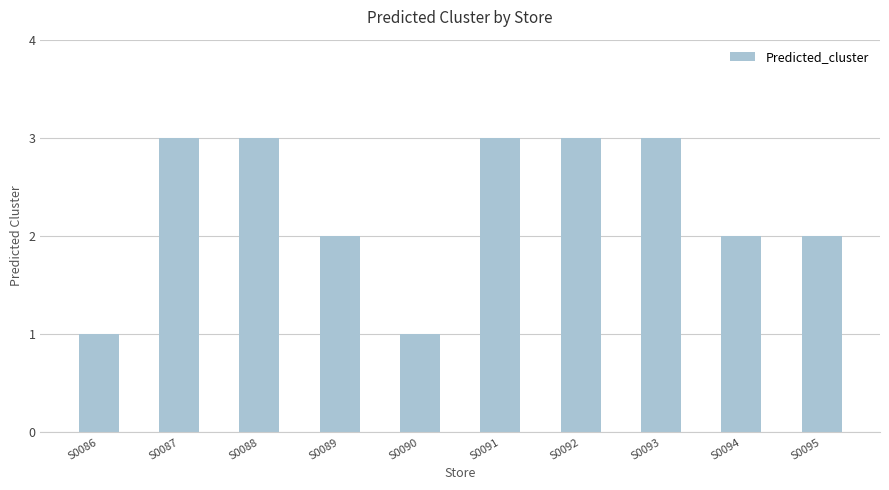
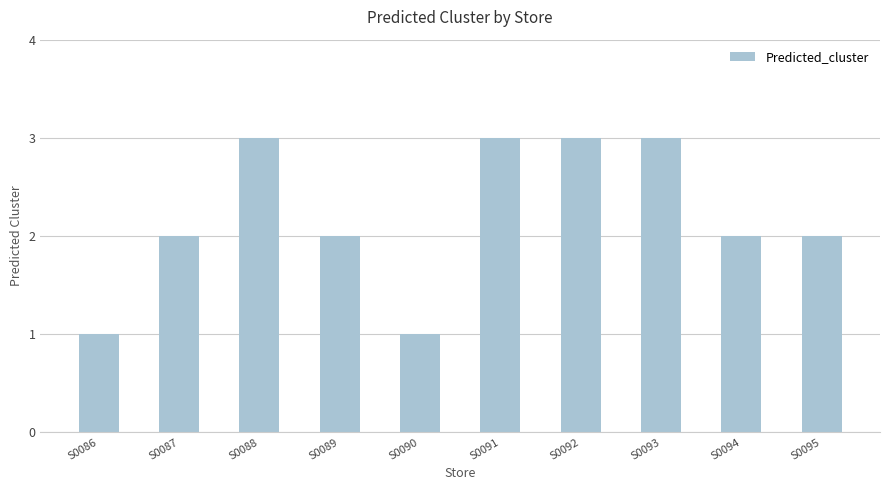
  {
    "S0086": 1,
-   "S0087": 3,
+   "S0087": 2,
    "S0088": 3,
    "S0089": 2,
    "S0090": 1,
    "S0091": 3,
    "S0092": 3,
    "S0093": 3,
    "S0094": 2,
    "S0095": 2
  }
